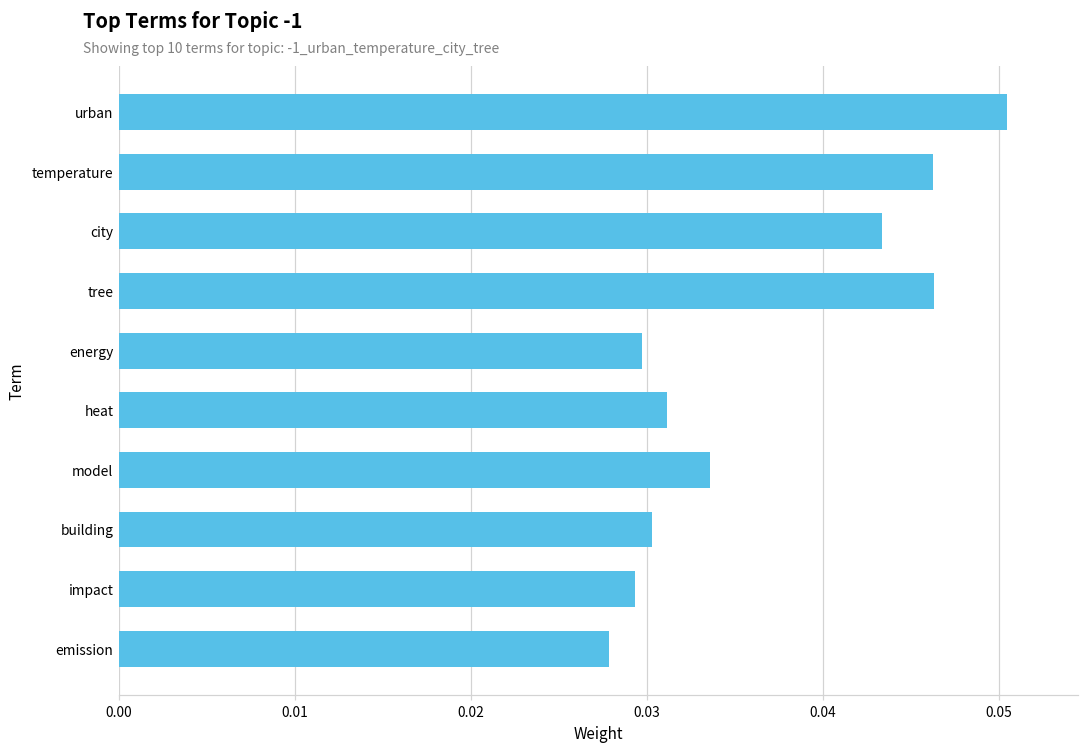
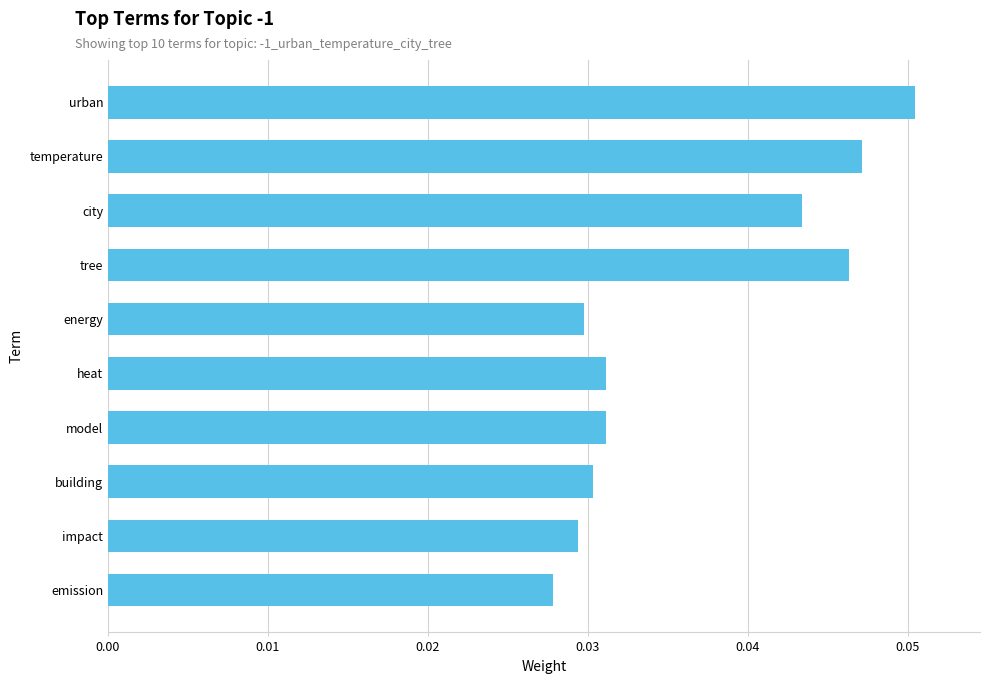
  {
    "urban": 0.0505,
-   "temperature": 0.0463,
+   "temperature": 0.0471,
    "city": 0.0434,
    "tree": 0.0463,
    "energy": 0.0297,
    "heat": 0.0311,
-   "model": 0.0336,
+   "model": 0.0311,
    "building": 0.0303,
    "impact": 0.0294,
    "emission": 0.0278
  }
